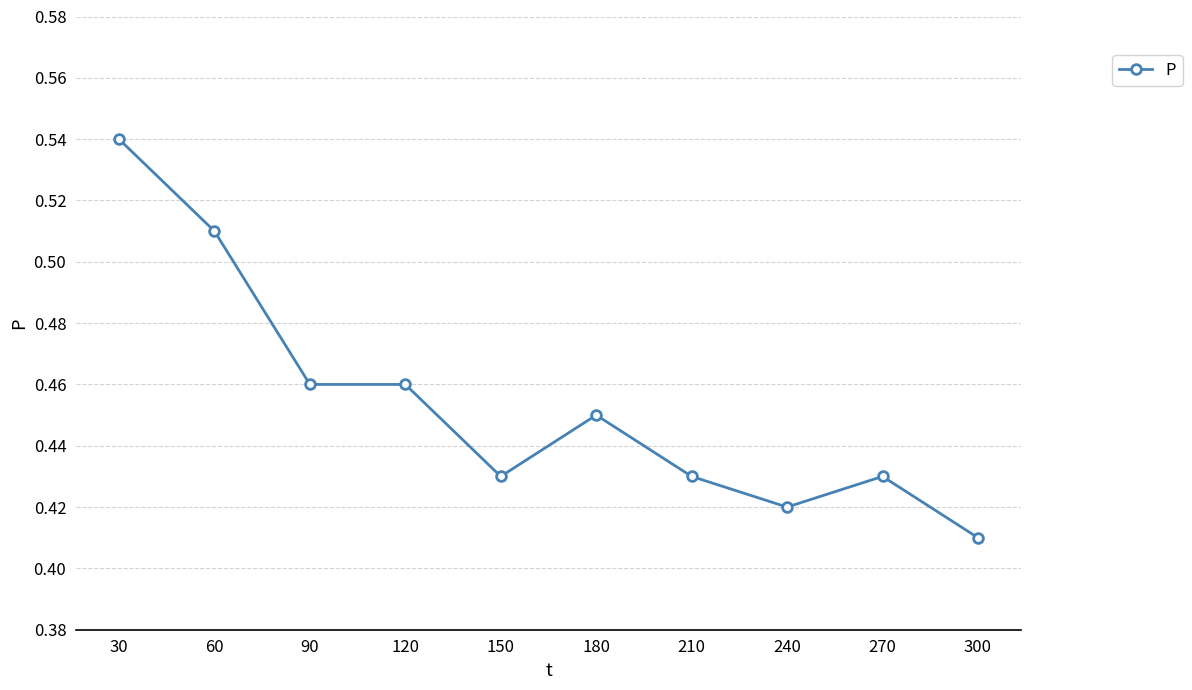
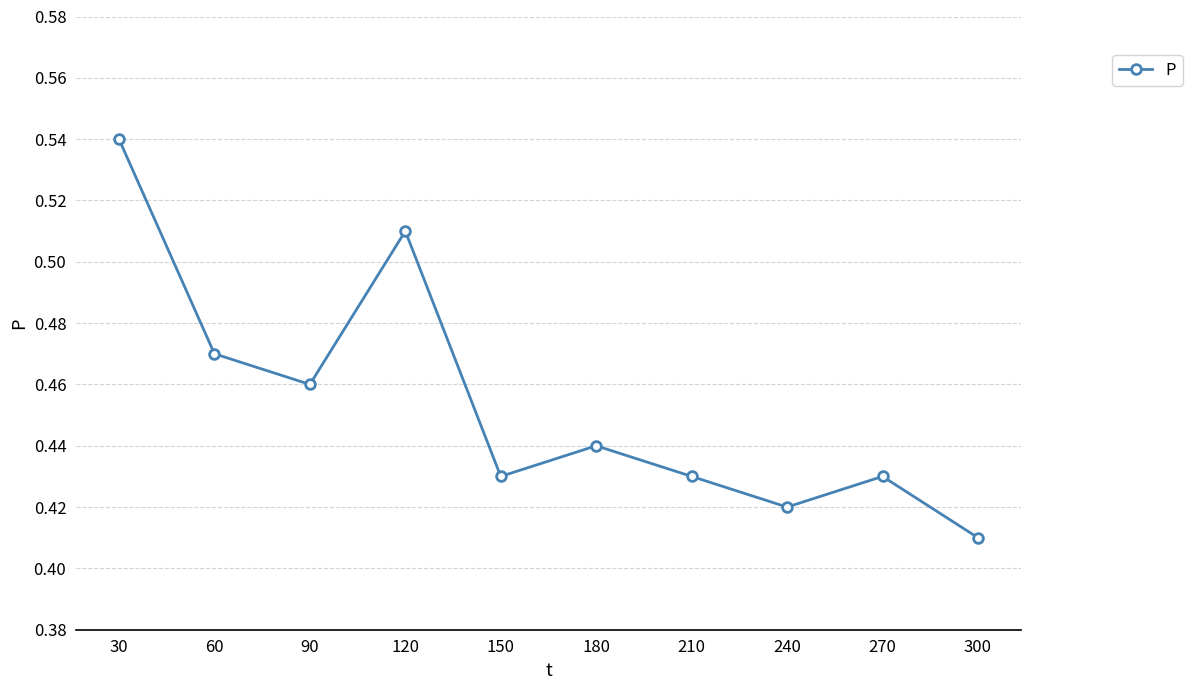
  {
    "30": 0.54,
-   "60": 0.51,
+   "60": 0.47,
    "90": 0.46,
-   "120": 0.46,
+   "120": 0.51,
    "150": 0.43,
-   "180": 0.45,
+   "180": 0.44,
    "210": 0.43,
    "240": 0.42,
    "270": 0.43,
    "300": 0.41
  }
